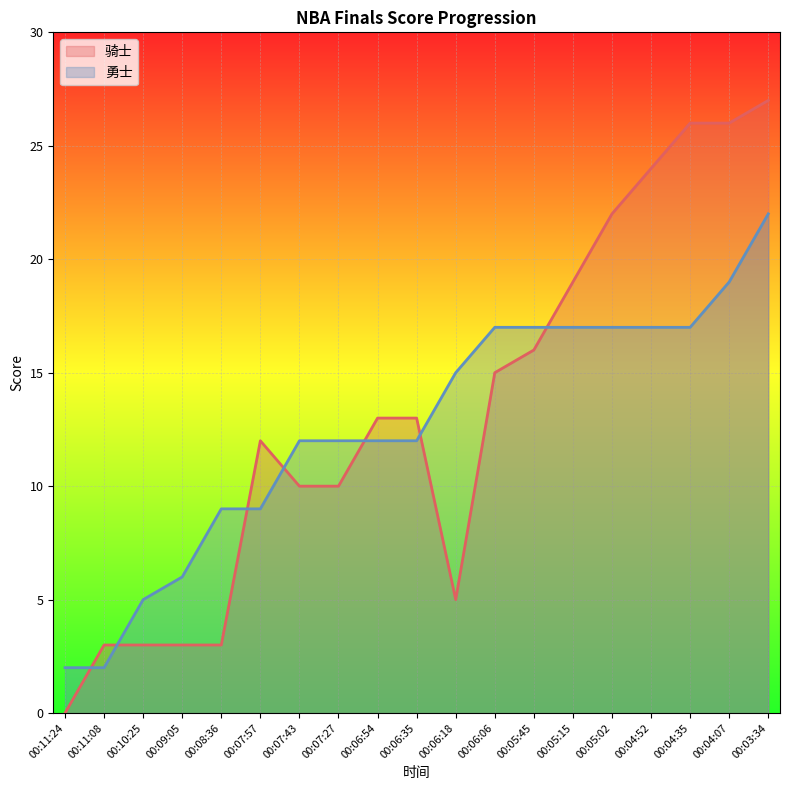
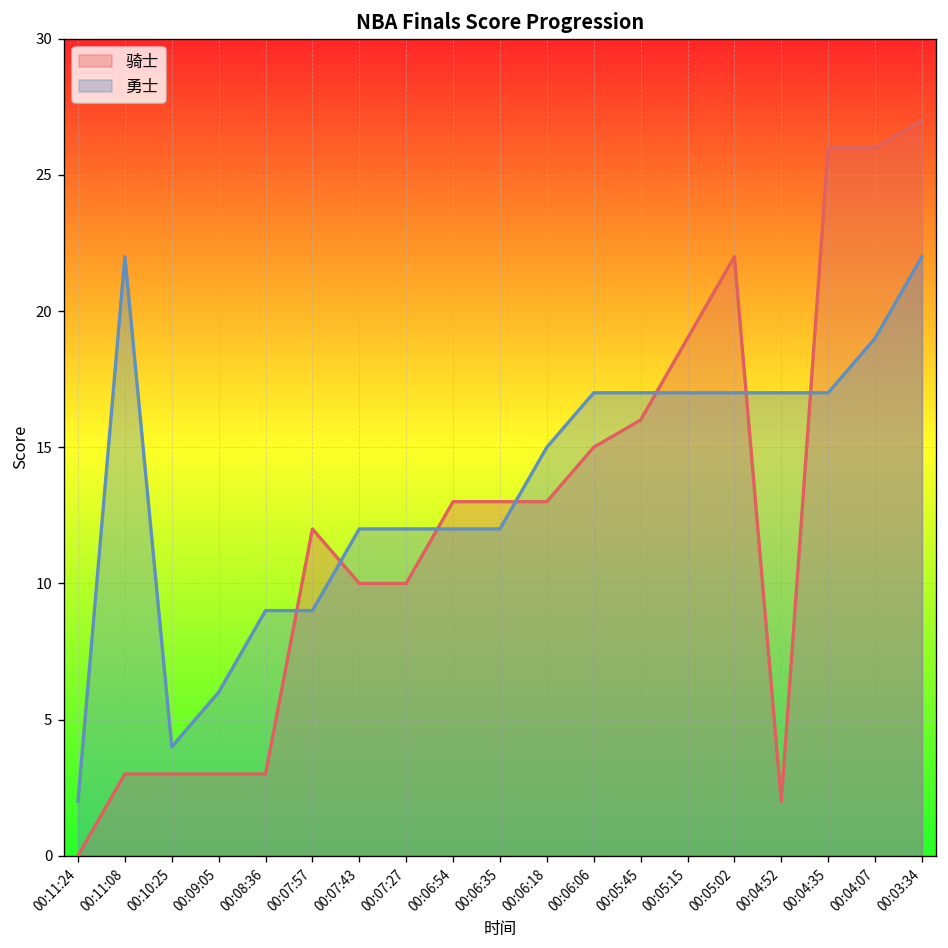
  {
    "骑士": {
      "00:11:24": 0,
      "00:11:08": 3,
      "00:10:25": 3,
      "00:09:05": 3,
      "00:08:36": 3,
      "00:07:57": 12,
      "00:07:43": 10,
      "00:07:27": 10,
      "00:06:54": 13,
      "00:06:35": 13,
-     "00:06:18": 5,
+     "00:06:18": 13,
      "00:06:06": 15,
      "00:05:45": 16,
      "00:05:15": 19,
      "00:05:02": 22,
-     "00:04:52": 24,
+     "00:04:52": 2,
      "00:04:35": 26,
      "00:04:07": 26,
      "00:03:34": 27
    },
    "勇士": {
      "00:11:24": 2,
-     "00:11:08": 2,
-     "00:10:25": 5,
+     "00:11:08": 22,
+     "00:10:25": 4,
      "00:09:05": 6,
      "00:08:36": 9,
      "00:07:57": 9,
      "00:07:43": 12,
      "00:07:27": 12,
      "00:06:54": 12,
      "00:06:35": 12,
      "00:06:18": 15,
      "00:06:06": 17,
      "00:05:45": 17,
      "00:05:15": 17,
      "00:05:02": 17,
      "00:04:52": 17,
      "00:04:35": 17,
      "00:04:07": 19,
      "00:03:34": 22
    }
  }
